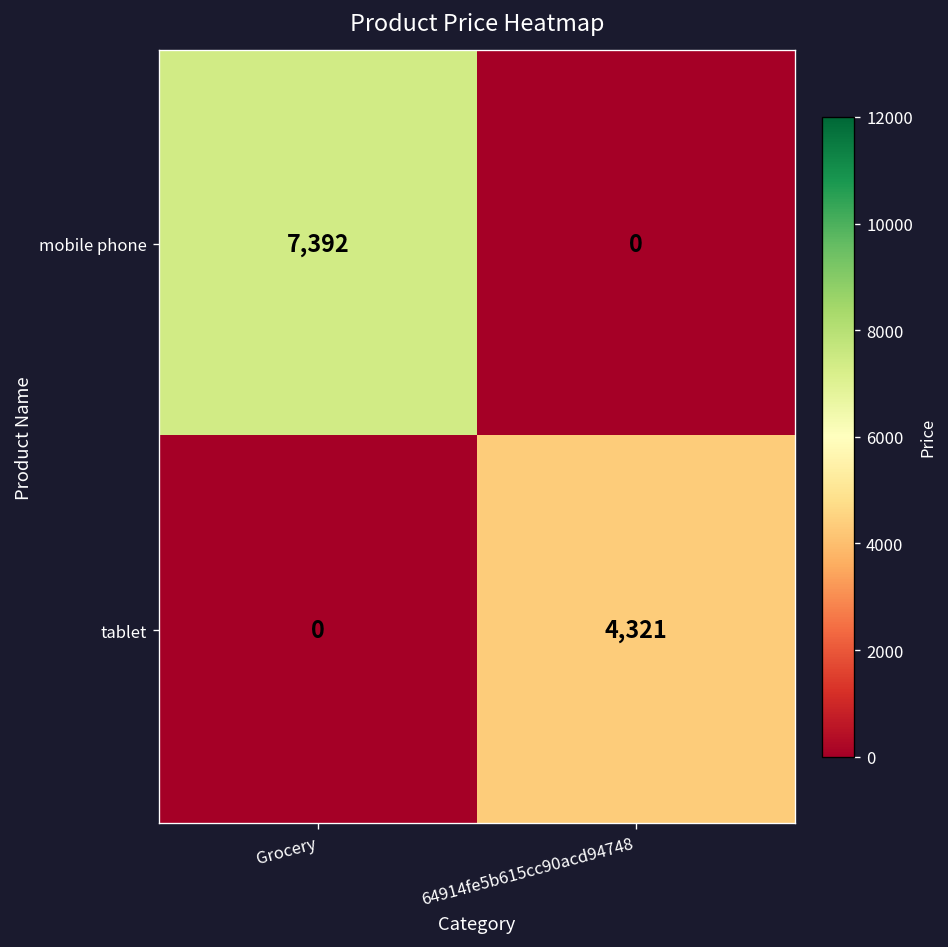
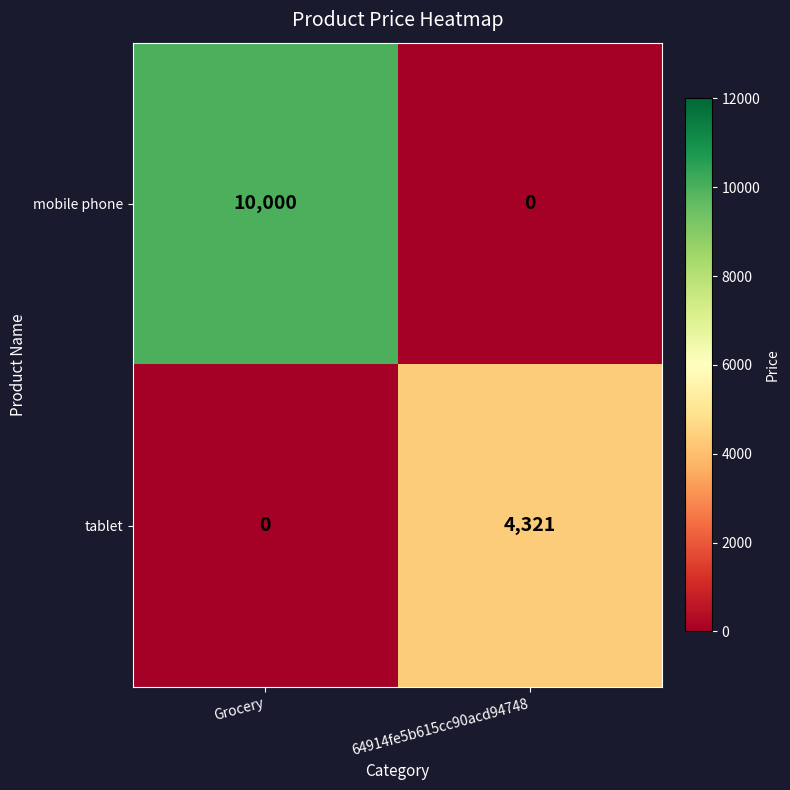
  {
    "mobile phone": {
-     "Grocery": "7,392",
+     "Grocery": "10,000",
      "64914fe5b615cc90acd94748": "0"
    },
    "tablet": {
      "Grocery": "0",
      "64914fe5b615cc90acd94748": "4,321"
    }
  }
